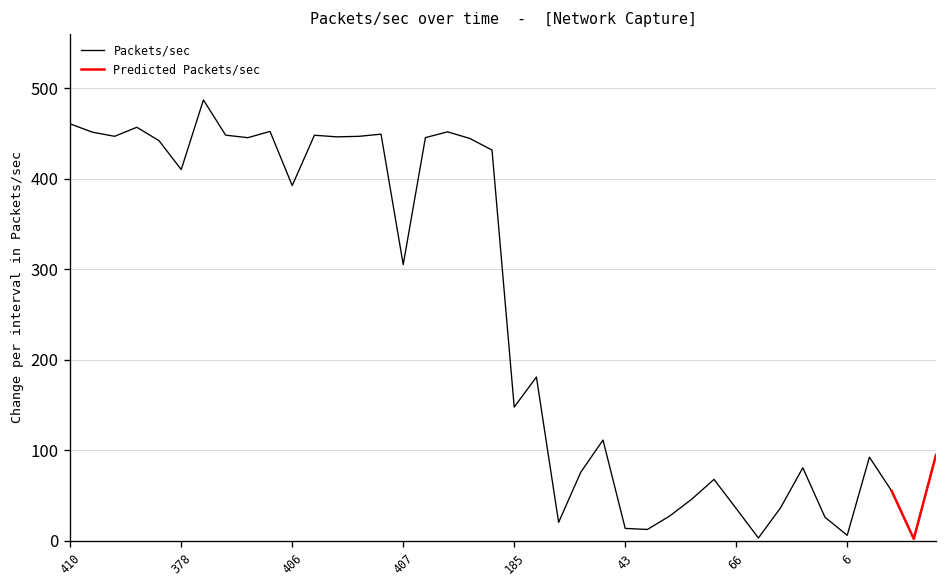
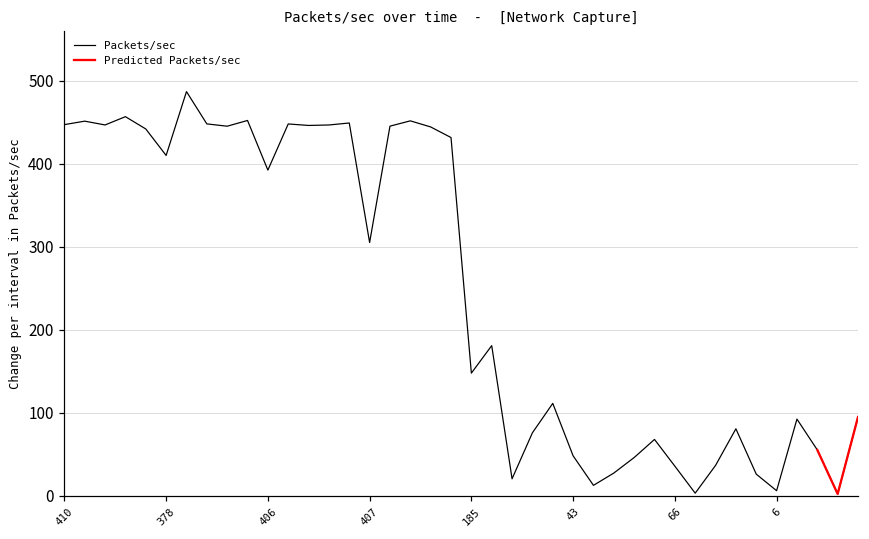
  {
    "Packets/sec": {
-     "410": 460,
+     "410": 450,
      "378": 410,
      "406": 390,
      "407": 310,
      "185": 150,
-     "43": 10,
+     "43": 50,
      "66": 40
    }
  }
